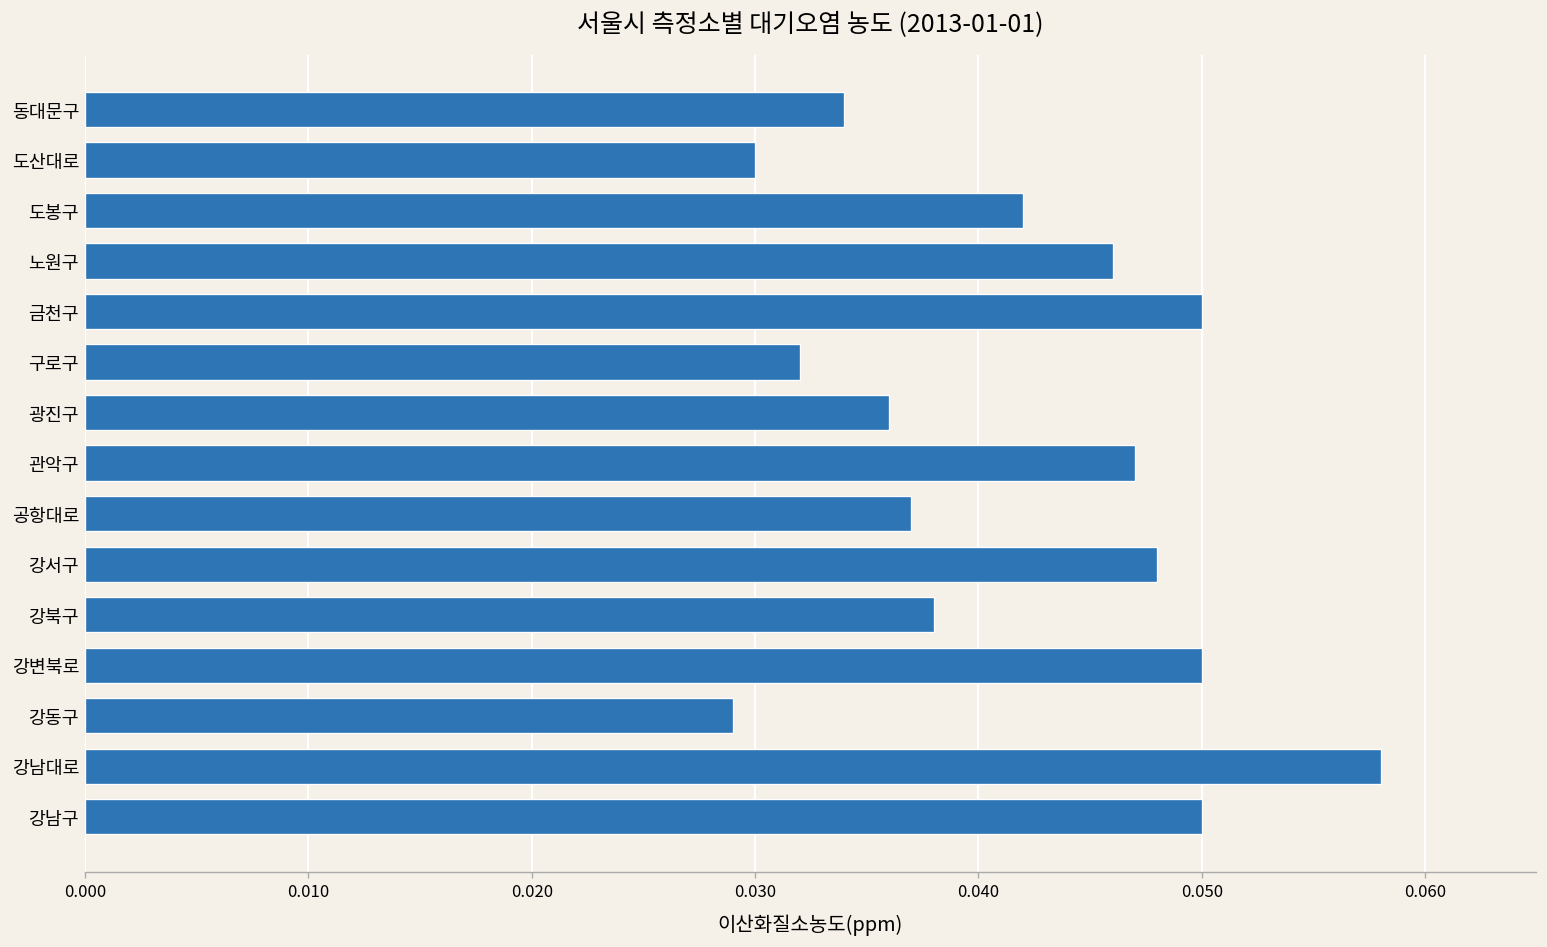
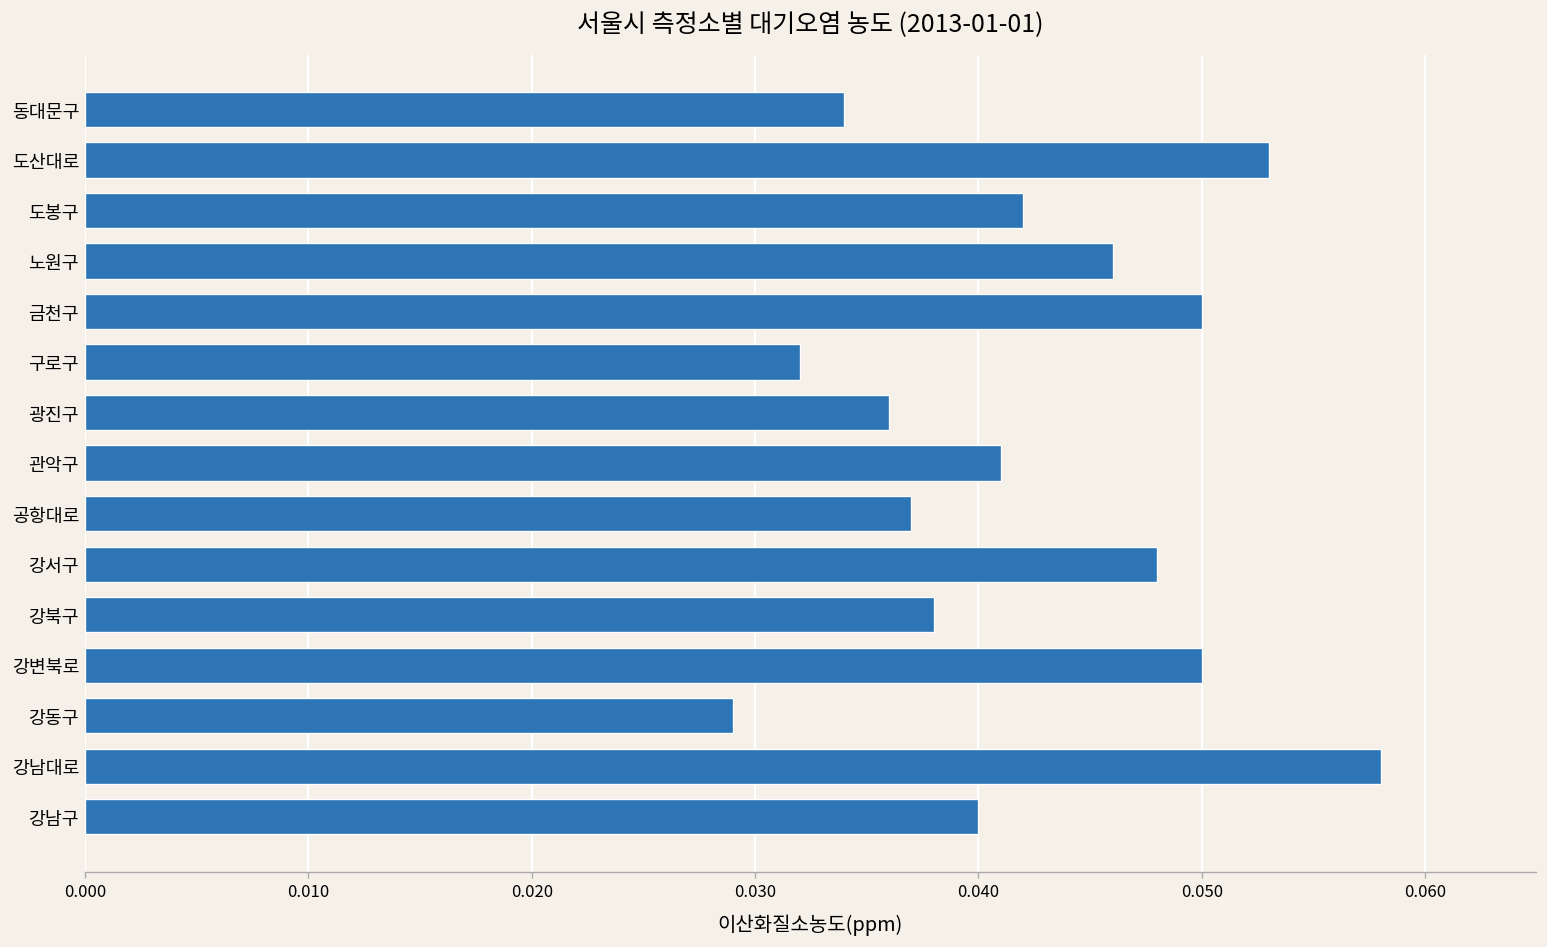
  {
    "동대문구": 0.034,
-   "도산대로": 0.030,
+   "도산대로": 0.053,
    "도봉구": 0.042,
    "노원구": 0.046,
    "금천구": 0.050,
    "구로구": 0.032,
    "광진구": 0.036,
-   "관악구": 0.047,
+   "관악구": 0.041,
    "공항대로": 0.037,
    "강서구": 0.048,
    "강북구": 0.038,
    "강변북로": 0.050,
    "강동구": 0.029,
    "강남대로": 0.058,
-   "강남구": 0.05
+   "강남구": 0.04
  }
